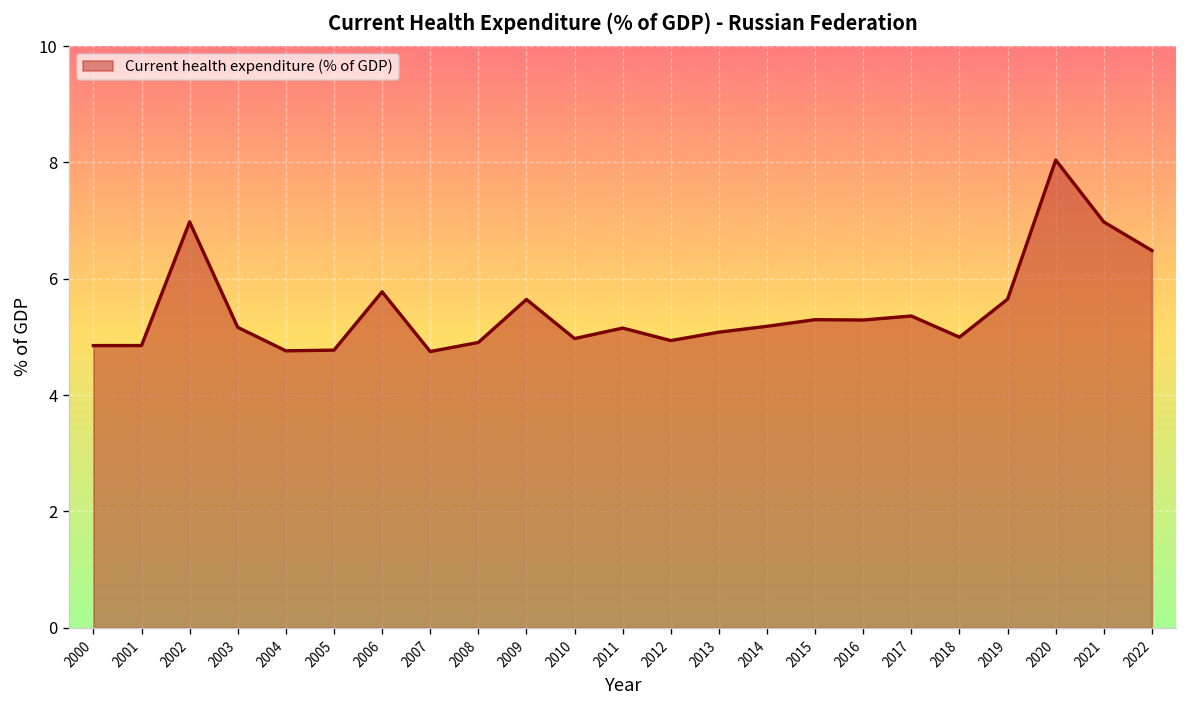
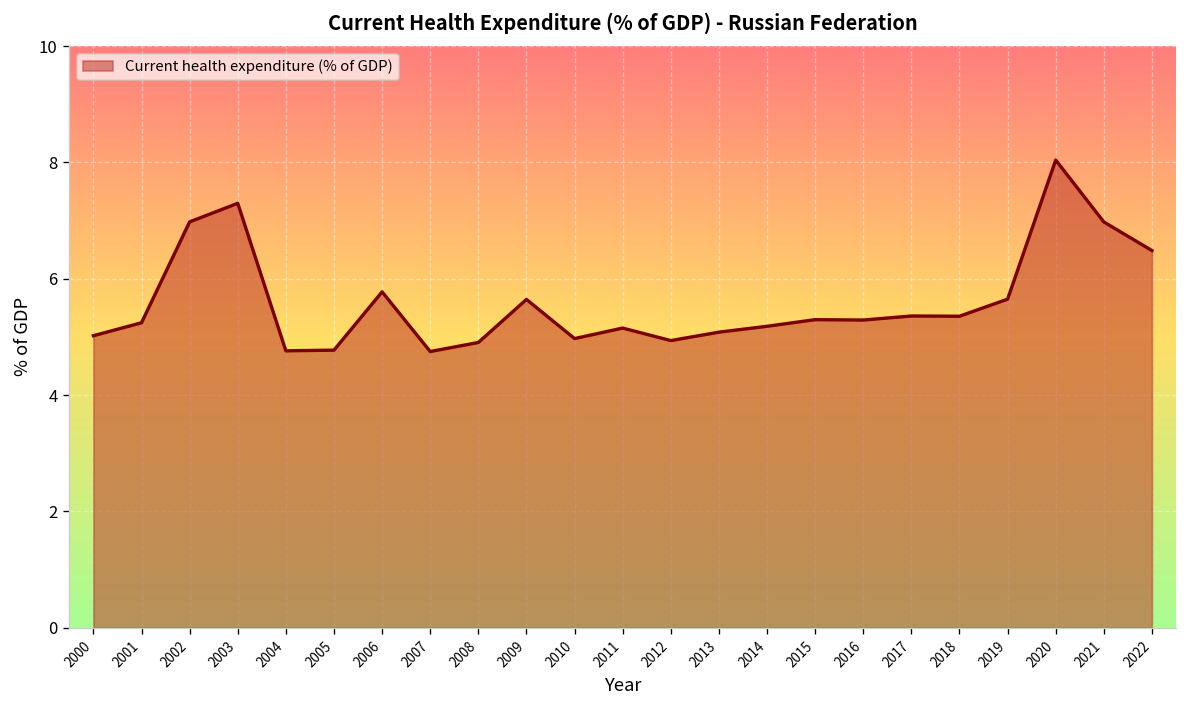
  {
-   "2000": 4.9,
-   "2001": 4.9,
+   "2000": 5.0,
+   "2001": 5.2,
    "2002": 7.0,
-   "2003": 5.2,
+   "2003": 7.3,
    "2004": 4.8,
    "2005": 4.8,
    "2006": 5.8,
    "2007": 4.7,
    "2008": 4.9,
    "2009": 5.6,
    "2010": 5.0,
    "2011": 5.2,
    "2012": 4.9,
    "2013": 5.1,
    "2014": 5.2,
    "2015": 5.3,
    "2016": 5.3,
    "2017": 5.4,
-   "2018": 5.0,
+   "2018": 5.4,
    "2019": 5.6,
    "2020": 8.0,
    "2021": 7.0,
    "2022": 6.5
  }
